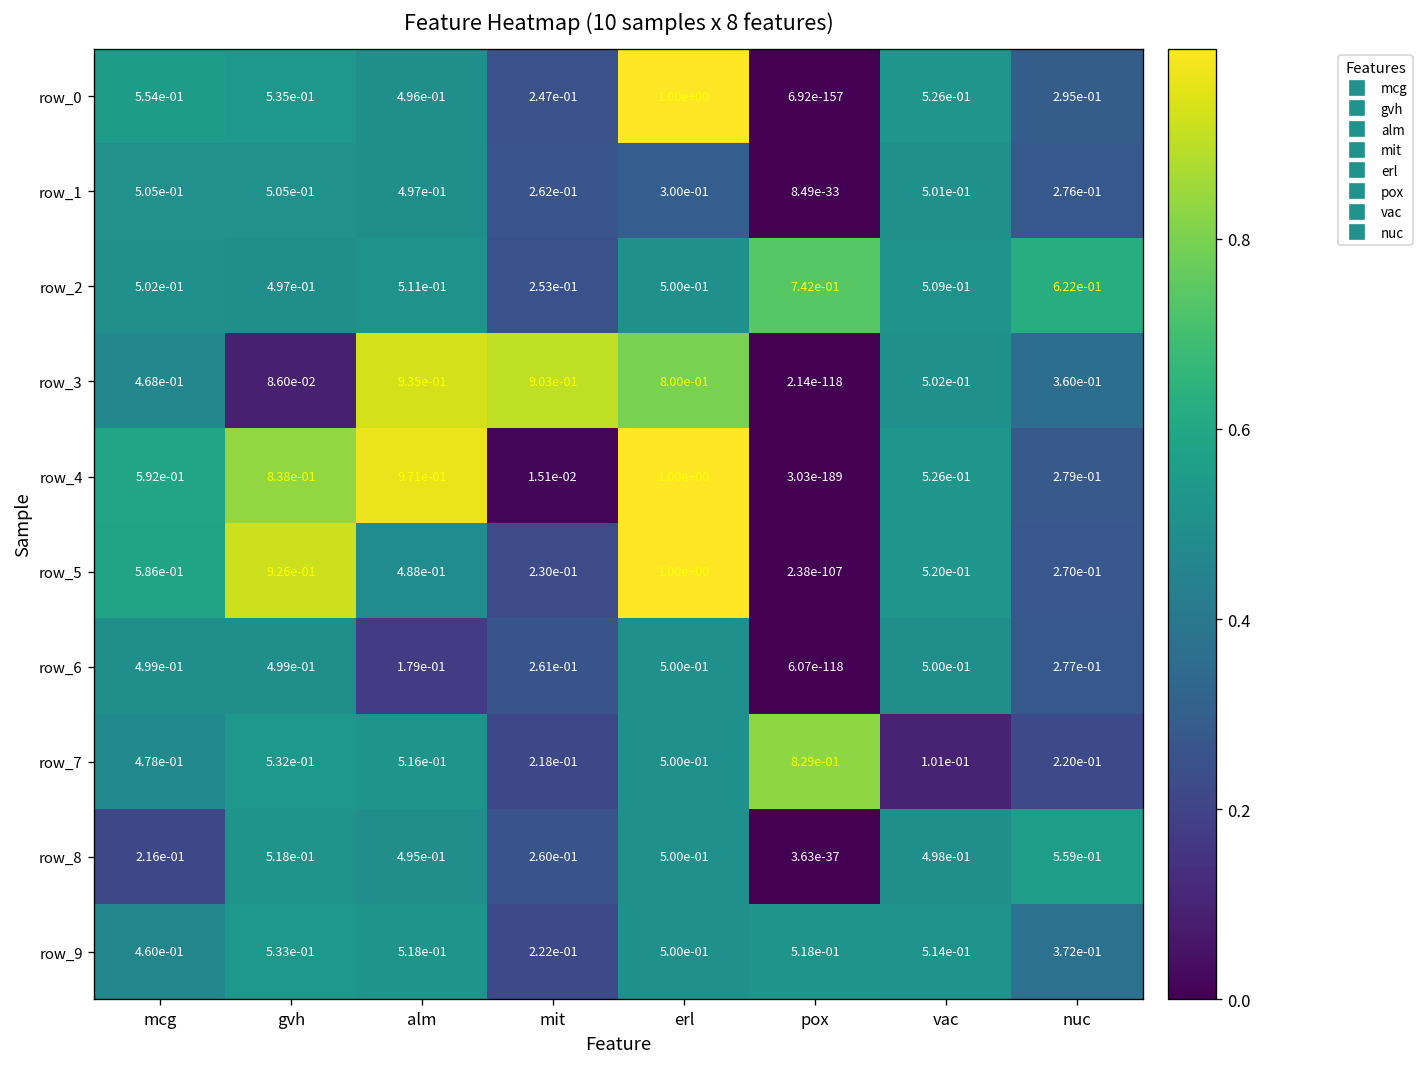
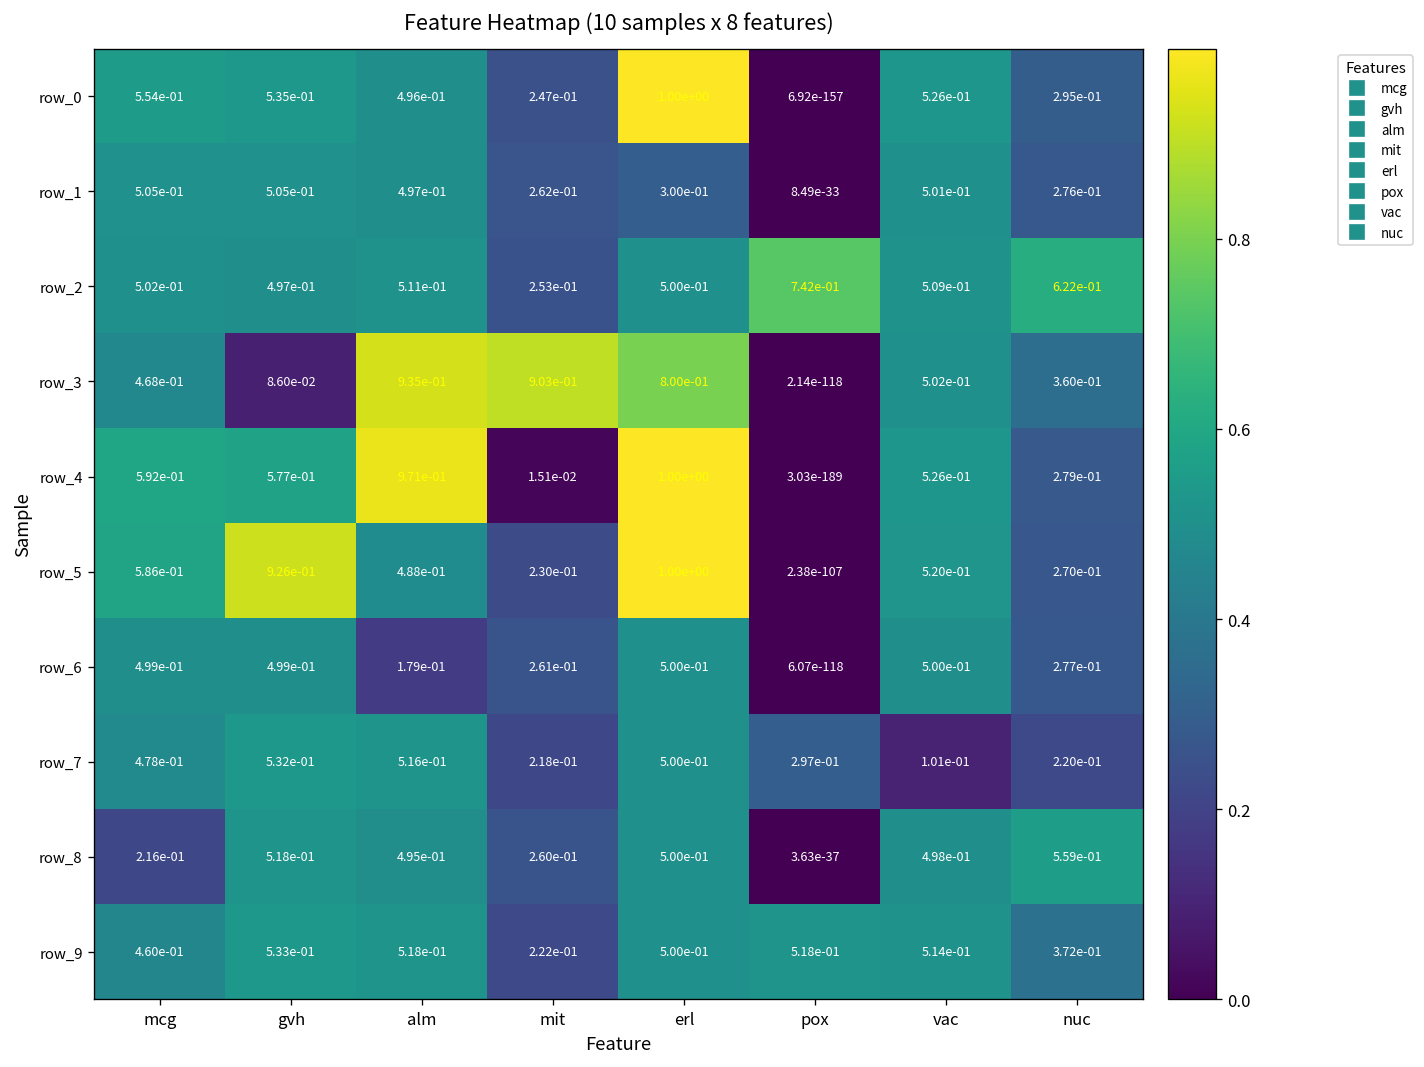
  {
    "row_0": {
      "mcg": "5.54e-01",
      "gvh": "5.35e-01",
      "alm": "4.96e-01",
      "mit": "2.47e-01",
      "pox": "6.92e-157",
      "vac": "5.26e-01",
      "nuc": "2.95e-01"
    },
    "row_1": {
      "mcg": "5.05e-01",
      "gvh": "5.05e-01",
      "alm": "4.97e-01",
      "mit": "2.62e-01",
      "erl": "3.00e-01",
      "pox": "8.49e-33",
      "vac": "5.01e-01",
      "nuc": "2.76e-01"
    },
    "row_2": {
      "mcg": "5.02e-01",
      "gvh": "4.97e-01",
      "alm": "5.11e-01",
      "mit": "2.53e-01",
      "erl": "5.00e-01",
      "pox": "7.42e-01",
      "vac": "5.09e-01",
      "nuc": "6.22e-01"
    },
    "row_3": {
      "mcg": "4.68e-01",
      "gvh": "8.60e-02",
      "mit": "9.03e-01",
      "erl": "8.00e-01",
      "pox": "2.14e-118",
      "vac": "5.02e-01",
      "nuc": "3.60e-01"
    },
    "row_4": {
      "mcg": "5.92e-01",
-     "gvh": "8.38e-01",
+     "gvh": "5.77e-01",
      "mit": "1.51e-02",
      "pox": "3.03e-189",
      "vac": "5.26e-01",
      "nuc": "2.79e-01"
    },
    "row_5": {
      "mcg": "5.86e-01",
      "gvh": "9.26e-01",
      "alm": "4.88e-01",
      "mit": "2.30e-01",
      "pox": "2.38e-107",
      "vac": "5.20e-01",
      "nuc": "2.70e-01"
    },
    "row_6": {
      "mcg": "4.99e-01",
      "gvh": "4.99e-01",
      "alm": "1.79e-01",
      "mit": "2.61e-01",
      "erl": "5.00e-01",
      "pox": "6.07e-118",
      "vac": "5.00e-01",
      "nuc": "2.77e-01"
    },
    "row_7": {
      "mcg": "4.78e-01",
      "gvh": "5.32e-01",
      "alm": "5.16e-01",
      "mit": "2.18e-01",
      "erl": "5.00e-01",
-     "pox": "8.29e-01",
+     "pox": "2.97e-01",
      "vac": "1.01e-01",
      "nuc": "2.20e-01"
    },
    "row_8": {
      "mcg": "2.16e-01",
      "gvh": "5.18e-01",
      "alm": "4.95e-01",
      "mit": "2.60e-01",
      "erl": "5.00e-01",
      "pox": "3.63e-37",
      "vac": "4.98e-01",
      "nuc": "5.59e-01"
    },
    "row_9": {
      "mcg": "4.60e-01",
      "gvh": "5.33e-01",
      "alm": "5.18e-01",
      "mit": "2.22e-01",
      "erl": "5.00e-01",
      "pox": "5.18e-01",
      "vac": "5.14e-01",
      "nuc": "3.72e-01"
    }
  }
